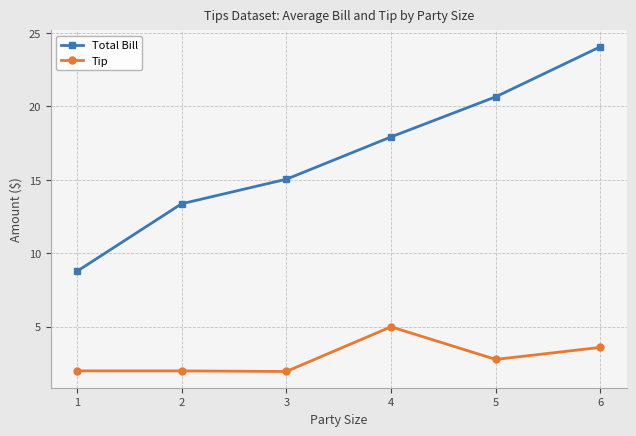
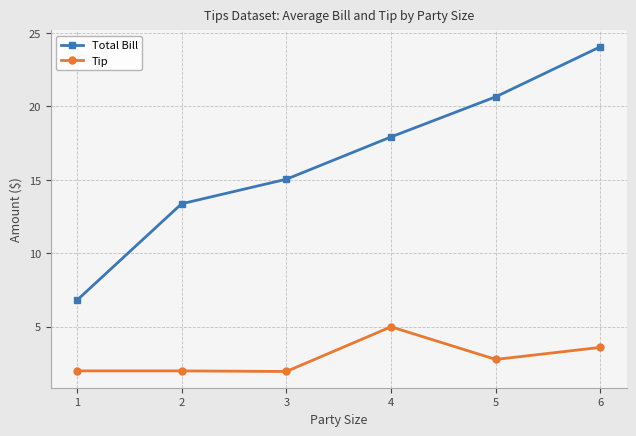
  {
    "Total Bill": {
-     "1": 8.8,
+     "1": 6.8,
      "2": 13.4,
      "3": 15.0,
      "4": 17.9,
      "5": 20.7,
      "6": 24.1
    },
    "Tip": {
      "1": 2.0,
      "2": 2.0,
      "3": 2.0,
      "4": 5.0,
      "5": 2.8,
      "6": 3.6
    }
  }
